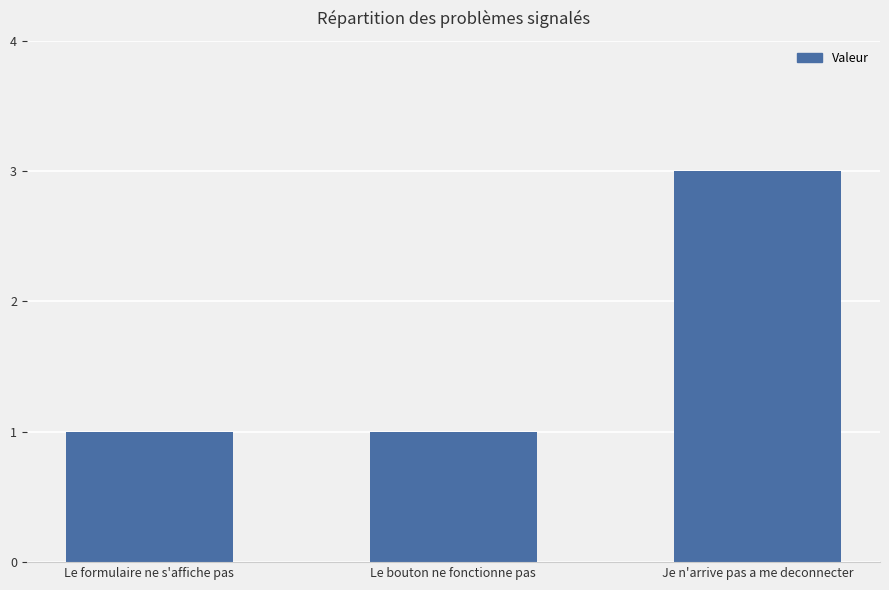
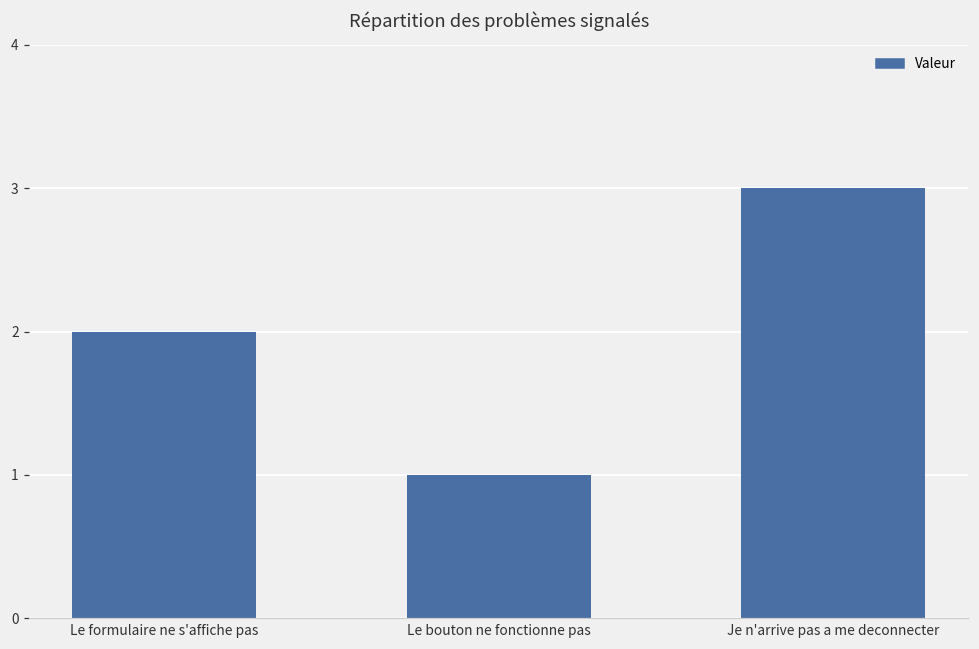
  {
-   "Le formulaire ne s'affiche pas": 1,
+   "Le formulaire ne s'affiche pas": 2,
    "Le bouton ne fonctionne pas": 1,
    "Je n'arrive pas a me deconnecter": 3
  }
